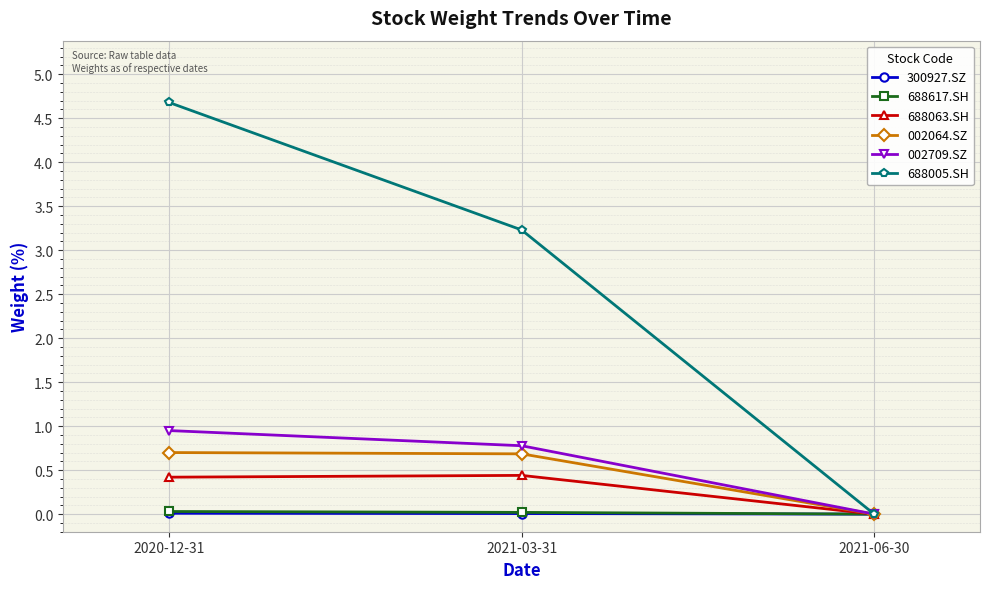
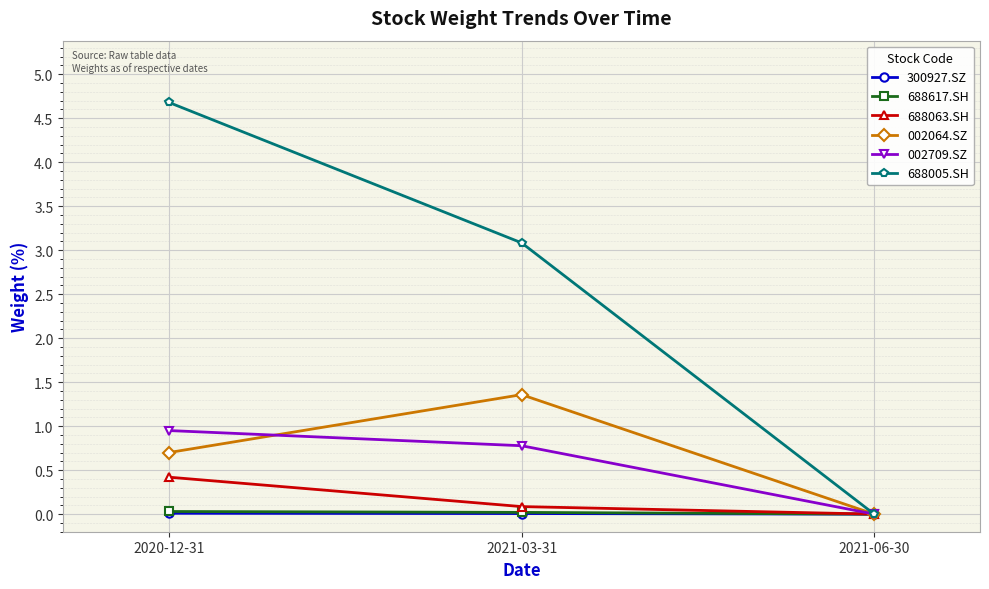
  {
    "688063.SH": {
      "2020-12-31": 0.4,
-     "2021-03-31": 0.4
+     "2021-03-31": 0.1
    },
    "002064.SZ": {
      "2020-12-31": 0.7,
-     "2021-03-31": 0.7
+     "2021-03-31": 1.4
    },
    "002709.SZ": {
      "2020-12-31": 1.0,
      "2021-03-31": 0.8
    },
    "688005.SH": {
      "2020-12-31": 4.7,
-     "2021-03-31": 3.2
+     "2021-03-31": 3.1
    }
  }
